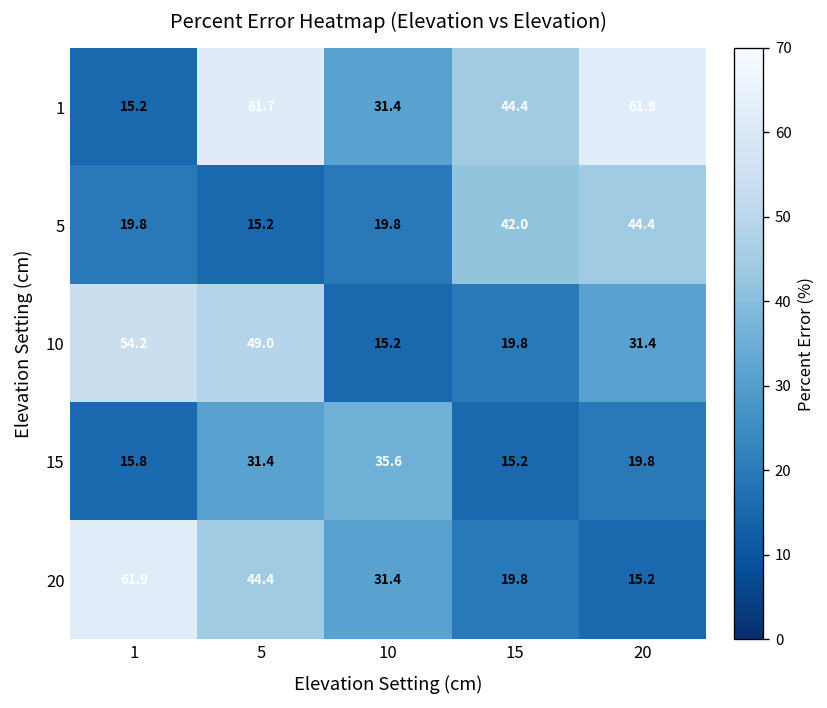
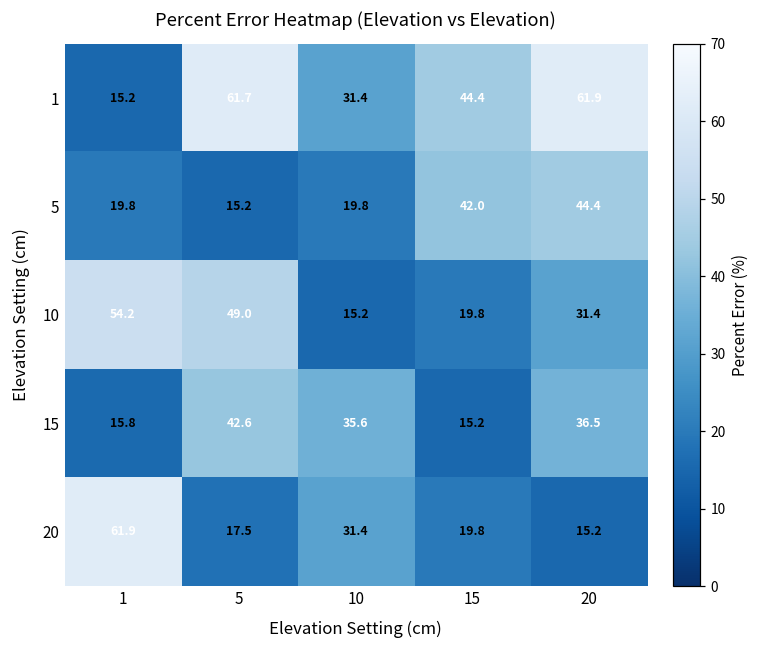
  {
    "1": {
      "1": 15.2,
      "10": 31.4,
      "15": 44.4
    },
    "5": {
      "1": 19.8,
      "5": 15.2,
      "10": 19.8,
      "15": 42.0,
      "20": 44.4
    },
    "10": {
      "1": 54.2,
      "5": 49.0,
      "10": 15.2,
      "15": 19.8,
      "20": 31.4
    },
    "15": {
      "1": 15.8,
-     "5": 31.4,
+     "5": 42.6,
      "10": 35.6,
      "15": 15.2,
-     "20": 19.8
+     "20": 36.5
    },
    "20": {
-     "5": 44.4,
+     "5": 17.5,
      "10": 31.4,
      "15": 19.8,
      "20": 15.2
    }
  }
